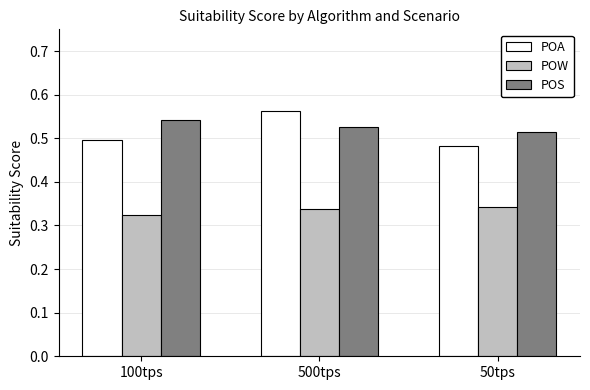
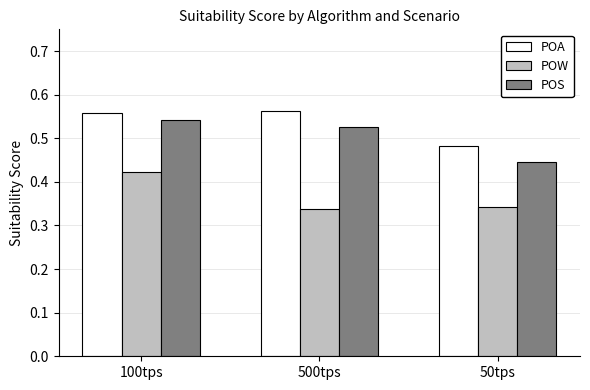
  {
    "POA": {
-     "100tps": 0.50,
+     "100tps": 0.56,
      "500tps": 0.56,
      "50tps": 0.48
    },
    "POW": {
-     "100tps": 0.33,
+     "100tps": 0.42,
      "500tps": 0.34,
      "50tps": 0.34
    },
    "POS": {
      "100tps": 0.54,
      "500tps": 0.53,
-     "50tps": 0.51
+     "50tps": 0.45
    }
  }
